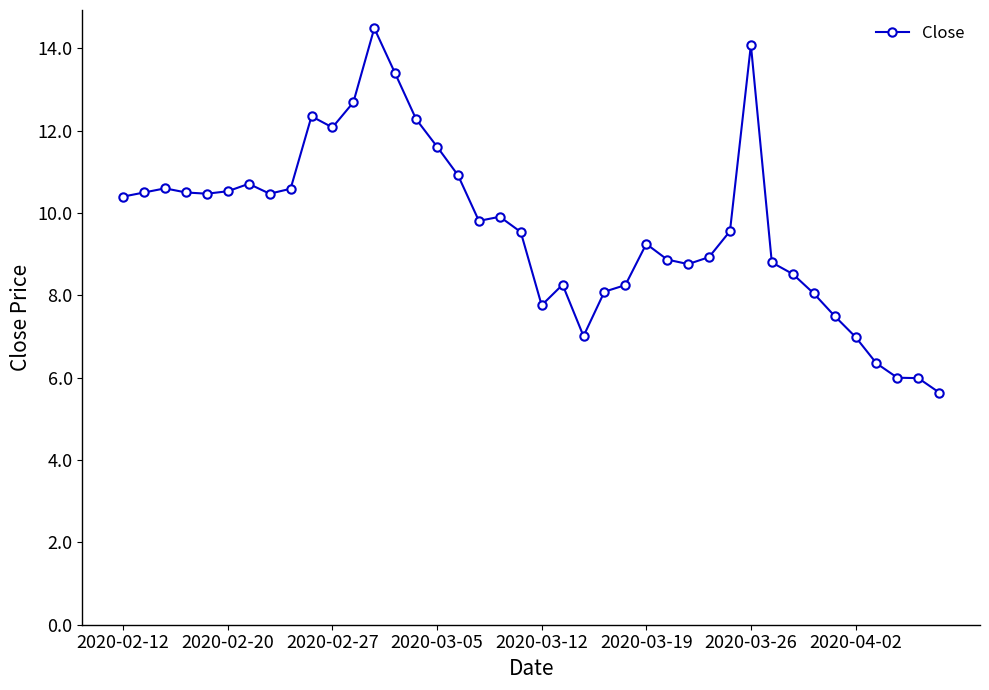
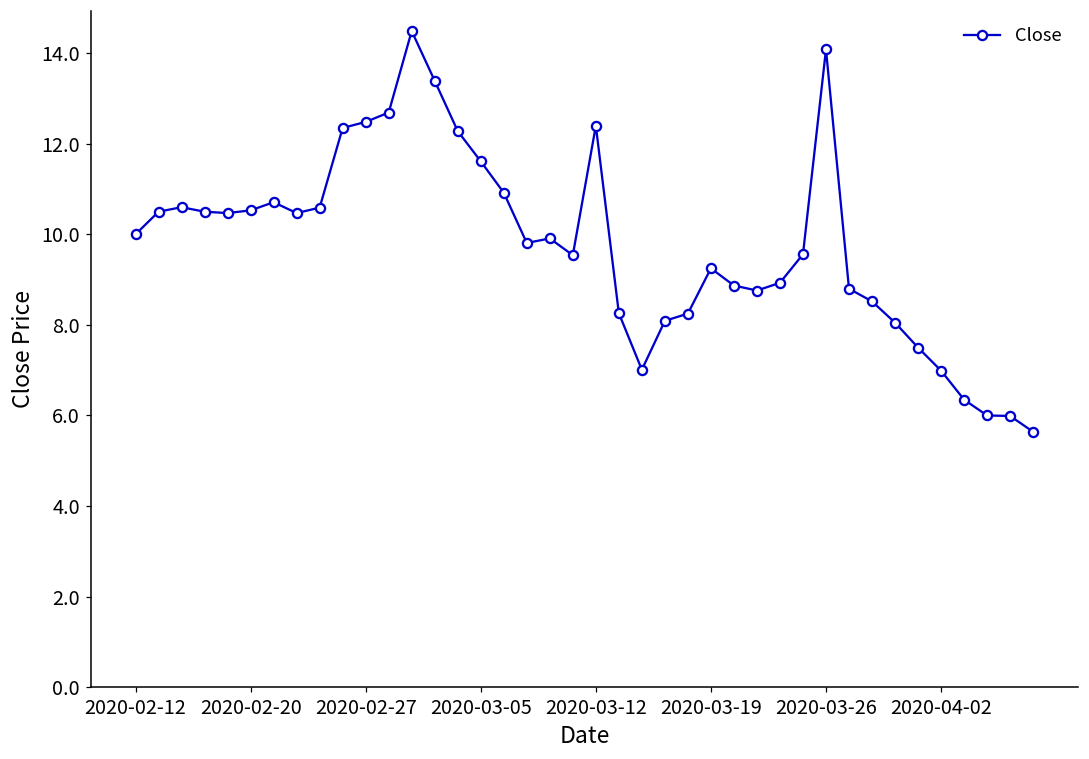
  {
-   "2020-02-12": 10.4,
+   "2020-02-12": 10.0,
    "2020-02-20": 10.5,
-   "2020-02-27": 12.1,
+   "2020-02-27": 12.5,
    "2020-03-05": 11.6,
-   "2020-03-12": 7.8,
+   "2020-03-12": 12.4,
    "2020-03-19": 9.3,
    "2020-03-26": 14.1,
    "2020-04-02": 7.0
  }
